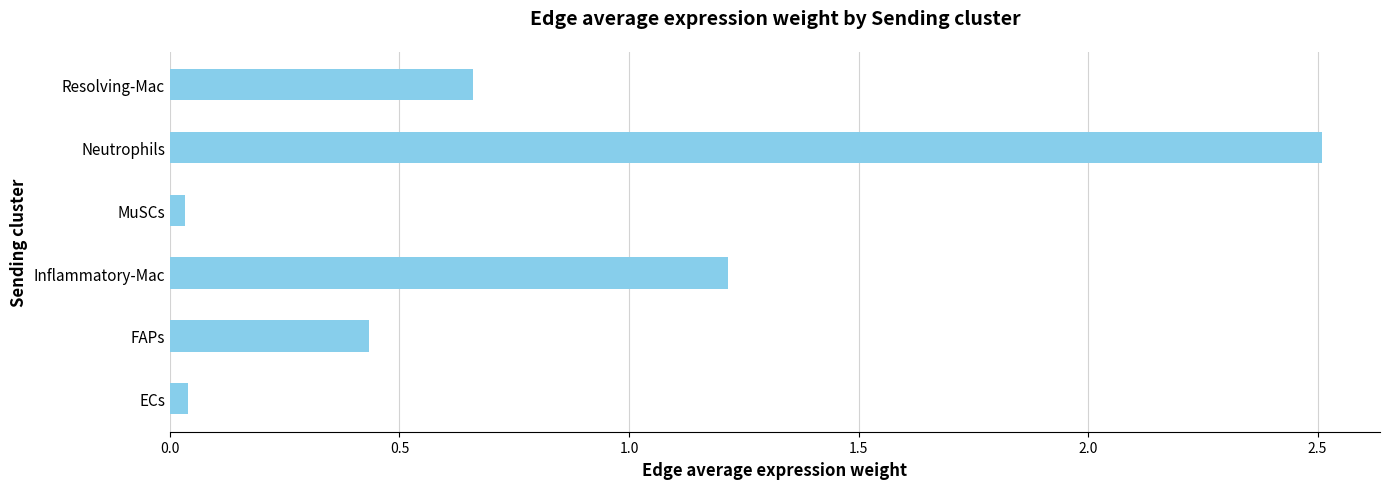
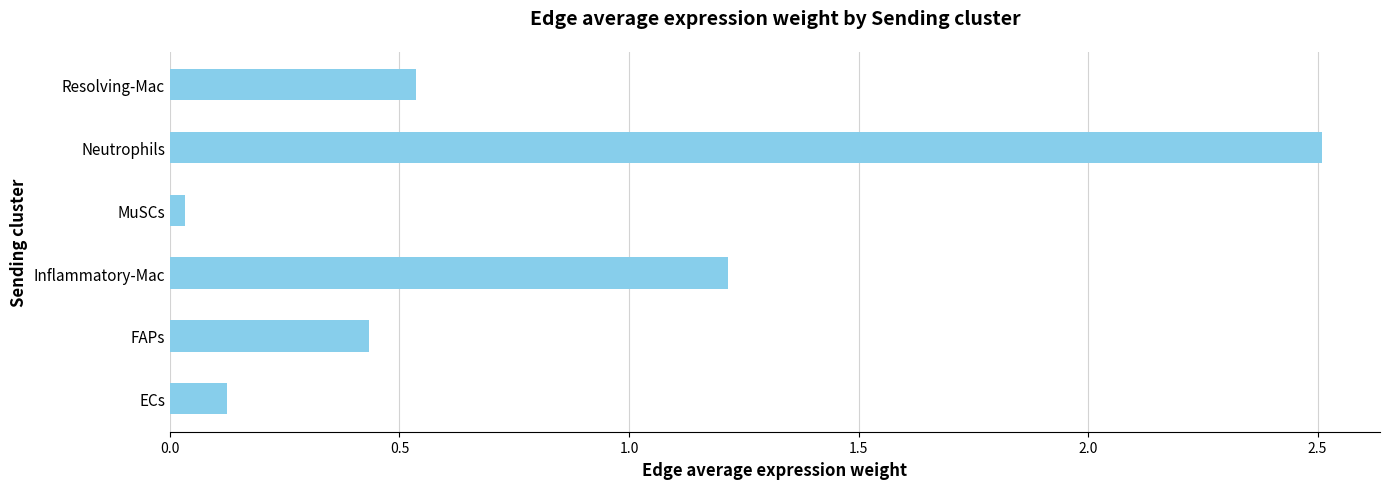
  {
-   "Resolving-Mac": 0.66,
+   "Resolving-Mac": 0.54,
    "Neutrophils": 2.51,
    "MuSCs": 0.03,
    "Inflammatory-Mac": 1.22,
    "FAPs": 0.43,
-   "ECs": 0.04
+   "ECs": 0.12
  }
